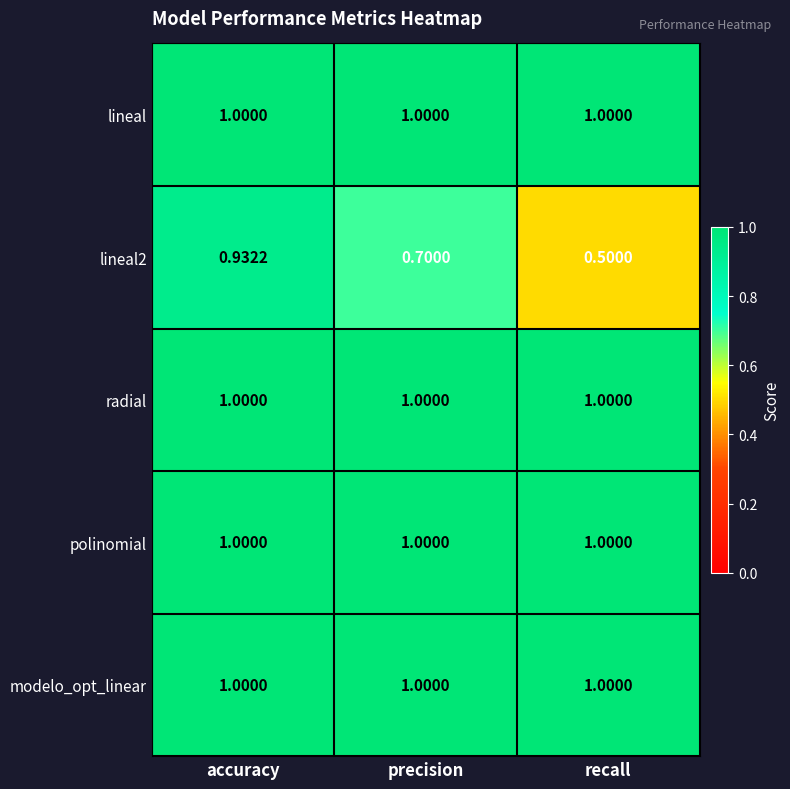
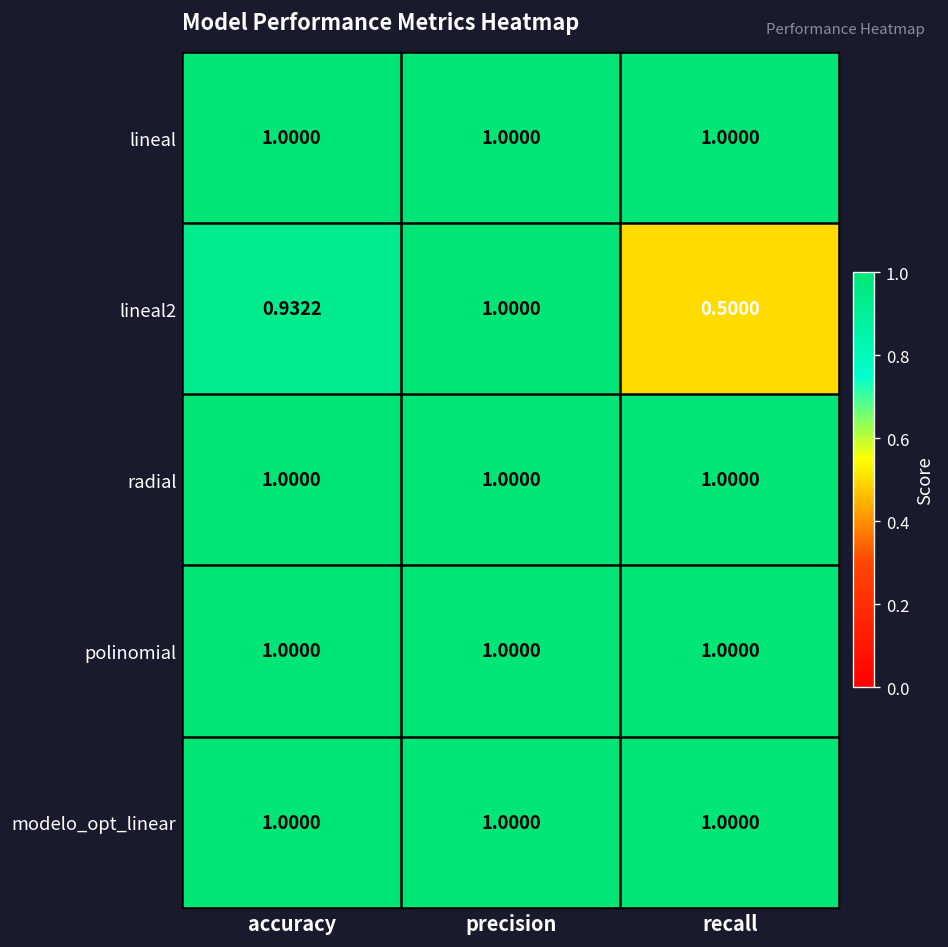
  {
    "lineal": {
      "accuracy": 1.0000,
      "precision": 1.0000,
      "recall": 1.0000
    },
    "lineal2": {
      "accuracy": 0.9322,
-     "precision": 0.7000,
+     "precision": 1.0000,
      "recall": 0.5000
    },
    "radial": {
      "accuracy": 1.0000,
      "precision": 1.0000,
      "recall": 1.0000
    },
    "polinomial": {
      "accuracy": 1.0000,
      "precision": 1.0000,
      "recall": 1.0000
    },
    "modelo_opt_linear": {
      "accuracy": 1.0000,
      "precision": 1.0000,
      "recall": 1.0000
    }
  }
